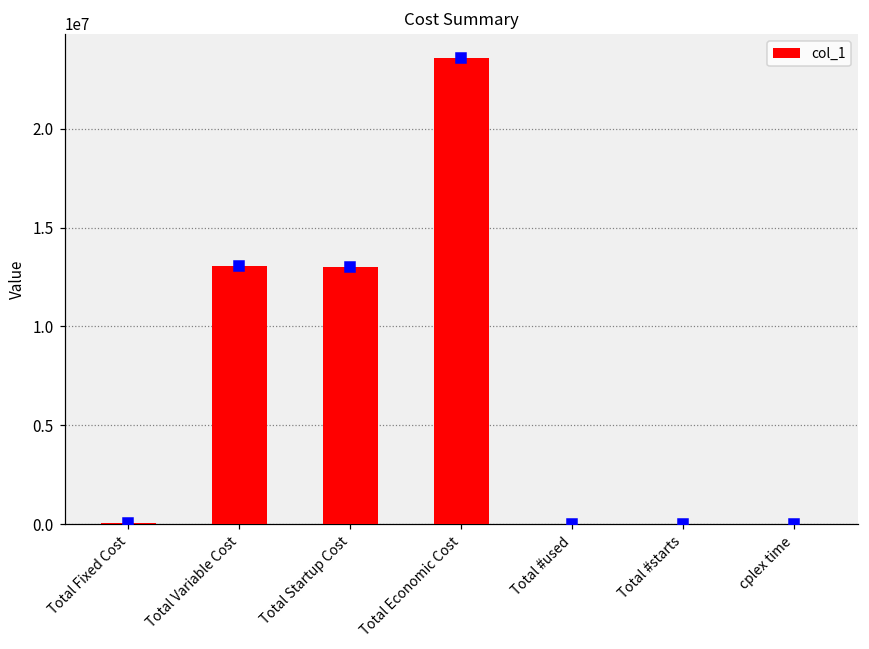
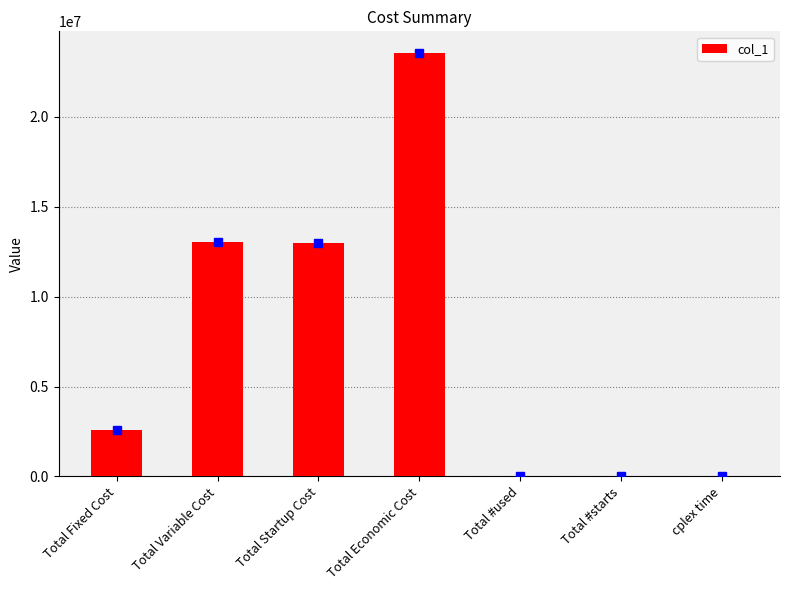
  {
    "col_1": {
-     "Total Fixed Cost": 0,
+     "Total Fixed Cost": 2600000,
      "Total Variable Cost": 13100000,
      "Total Startup Cost": 13000000,
      "Total Economic Cost": 23600000
    }
  }
